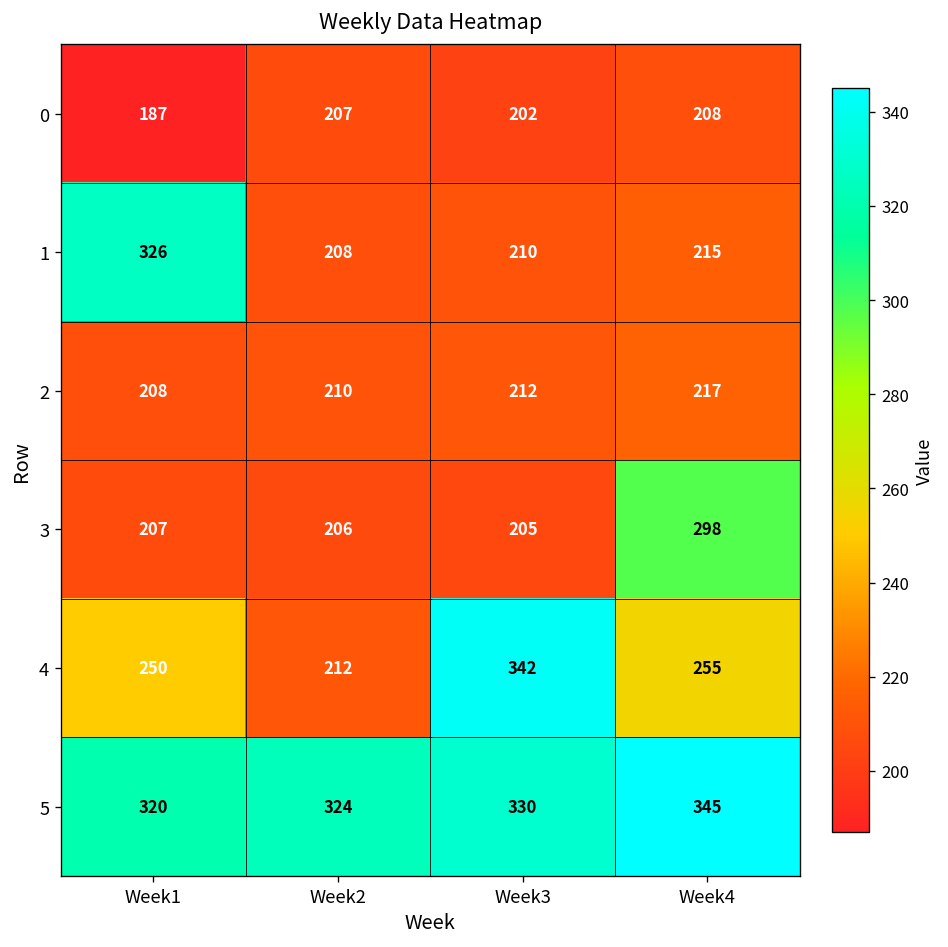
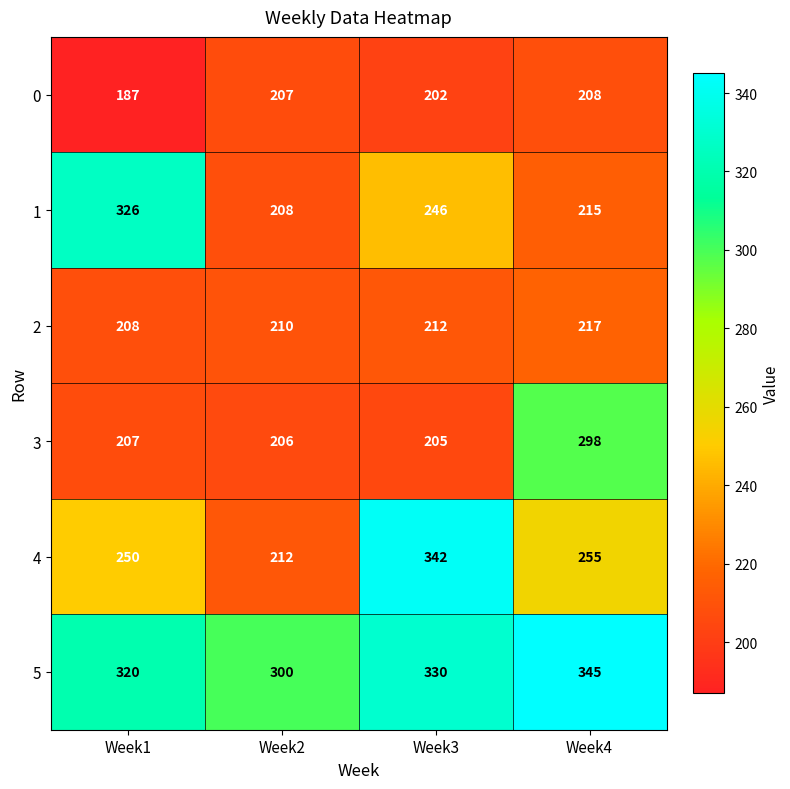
  {
    "0": {
      "Week1": 187,
      "Week2": 207,
      "Week3": 202,
      "Week4": 208
    },
    "1": {
      "Week1": 326,
      "Week2": 208,
-     "Week3": 210,
+     "Week3": 246,
      "Week4": 215
    },
    "2": {
      "Week1": 208,
      "Week2": 210,
      "Week3": 212,
      "Week4": 217
    },
    "3": {
      "Week1": 207,
      "Week2": 206,
      "Week3": 205,
      "Week4": 298
    },
    "4": {
      "Week1": 250,
      "Week2": 212,
      "Week3": 342,
      "Week4": 255
    },
    "5": {
      "Week1": 320,
-     "Week2": 324,
+     "Week2": 300,
      "Week3": 330,
      "Week4": 345
    }
  }
